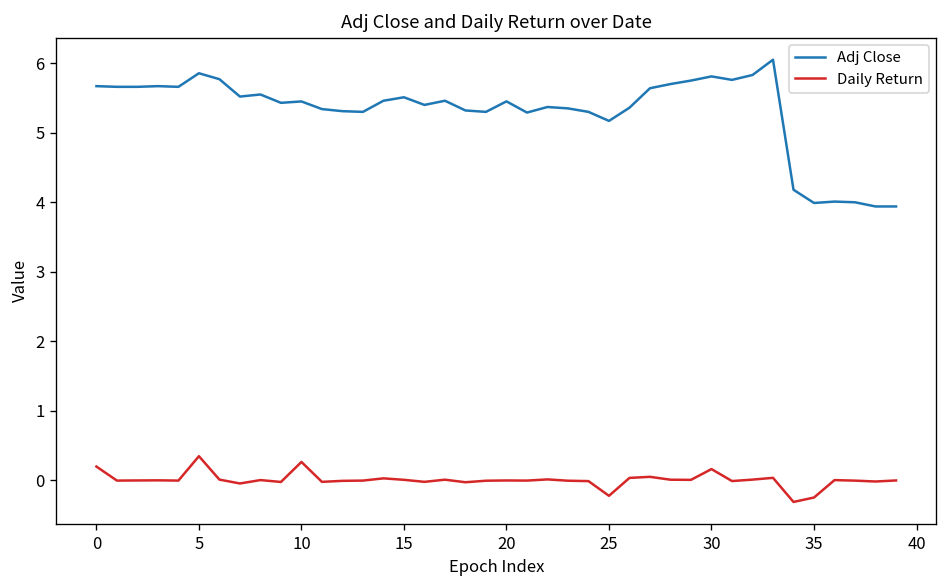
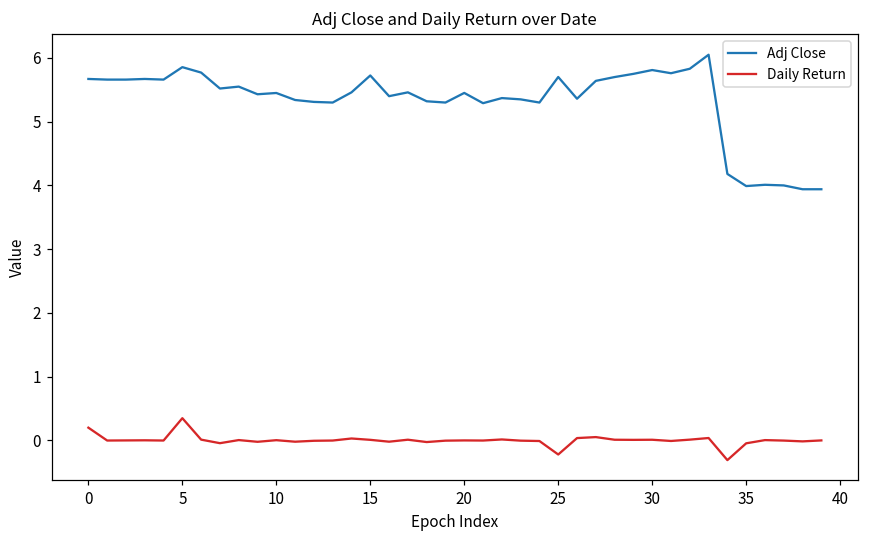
  {
    "Adj Close": {
      "0": 5.7,
      "5": 5.9,
      "10": 5.4,
-     "15": 5.5,
+     "15": 5.7,
      "20": 5.5,
-     "25": 5.2,
+     "25": 5.7,
      "30": 5.8,
      "35": 4.0
    },
    "Daily Return": {
      "0": 0.2,
      "5": 0.3,
-     "10": 0.3,
+     "10": 0.0,
      "15": 0.0,
      "20": 0.0,
      "25": -0.2,
-     "30": 0.2,
-     "35": -0.2
+     "30": 0.0,
+     "35": 0.0
    }
  }
